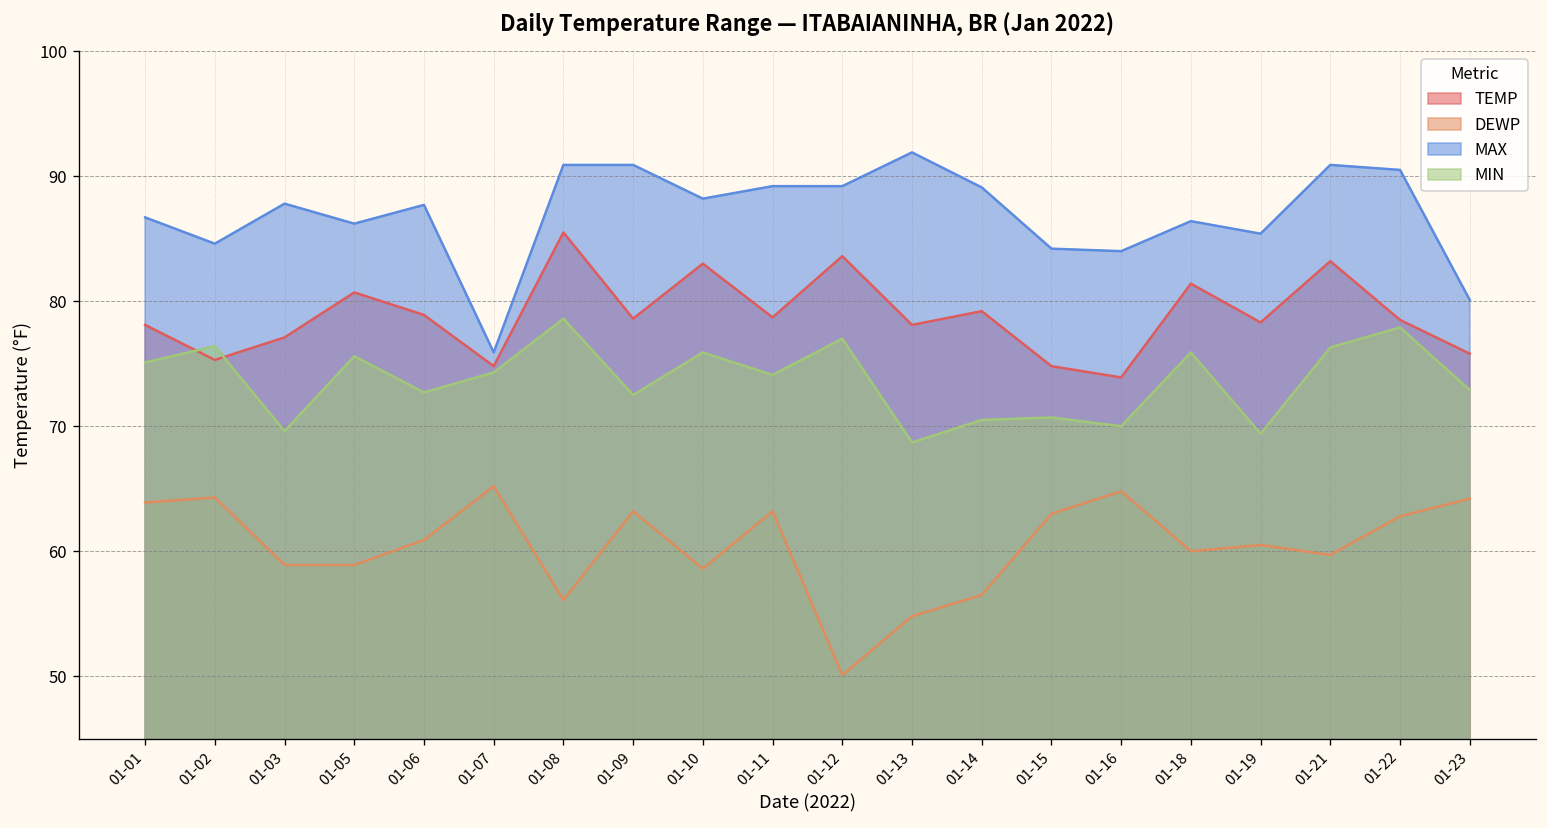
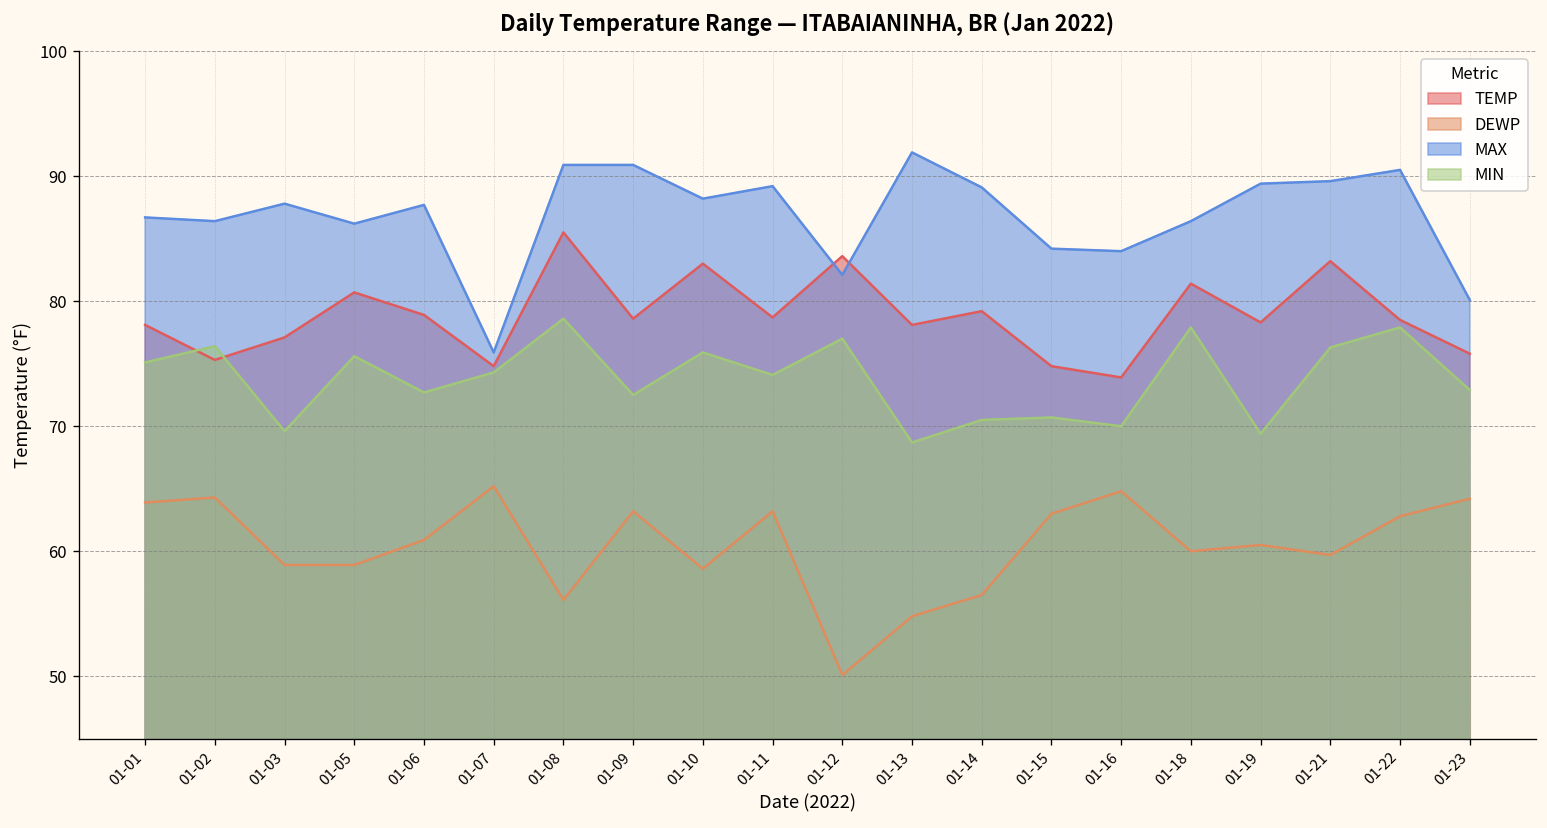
  {
    "MAX": {
      "01-01": 86.7,
-     "01-02": 84.6,
+     "01-02": 86.4,
      "01-03": 87.8,
      "01-05": 86.2,
      "01-06": 87.7,
      "01-07": 75.9,
      "01-08": 90.9,
      "01-09": 90.9,
      "01-10": 88.2,
      "01-11": 89.2,
-     "01-12": 89.2,
+     "01-12": 82.1,
      "01-13": 91.9,
      "01-14": 89.1,
      "01-15": 84.2,
      "01-16": 84.0,
      "01-18": 86.4,
-     "01-19": 85.4,
-     "01-21": 90.9,
+     "01-19": 89.4,
+     "01-21": 89.6,
      "01-22": 90.5,
      "01-23": 80.1
    },
    "MIN": {
      "01-01": 75.1,
      "01-02": 76.4,
      "01-03": 69.6,
      "01-05": 75.6,
      "01-06": 72.7,
      "01-07": 74.3,
      "01-08": 78.6,
      "01-09": 72.5,
      "01-10": 75.9,
      "01-11": 74.1,
      "01-12": 77.0,
      "01-13": 68.7,
      "01-14": 70.5,
      "01-15": 70.7,
      "01-16": 70.0,
-     "01-18": 75.9,
+     "01-18": 77.9,
      "01-19": 69.4,
      "01-21": 76.3,
      "01-22": 77.9,
      "01-23": 72.9
    }
  }
